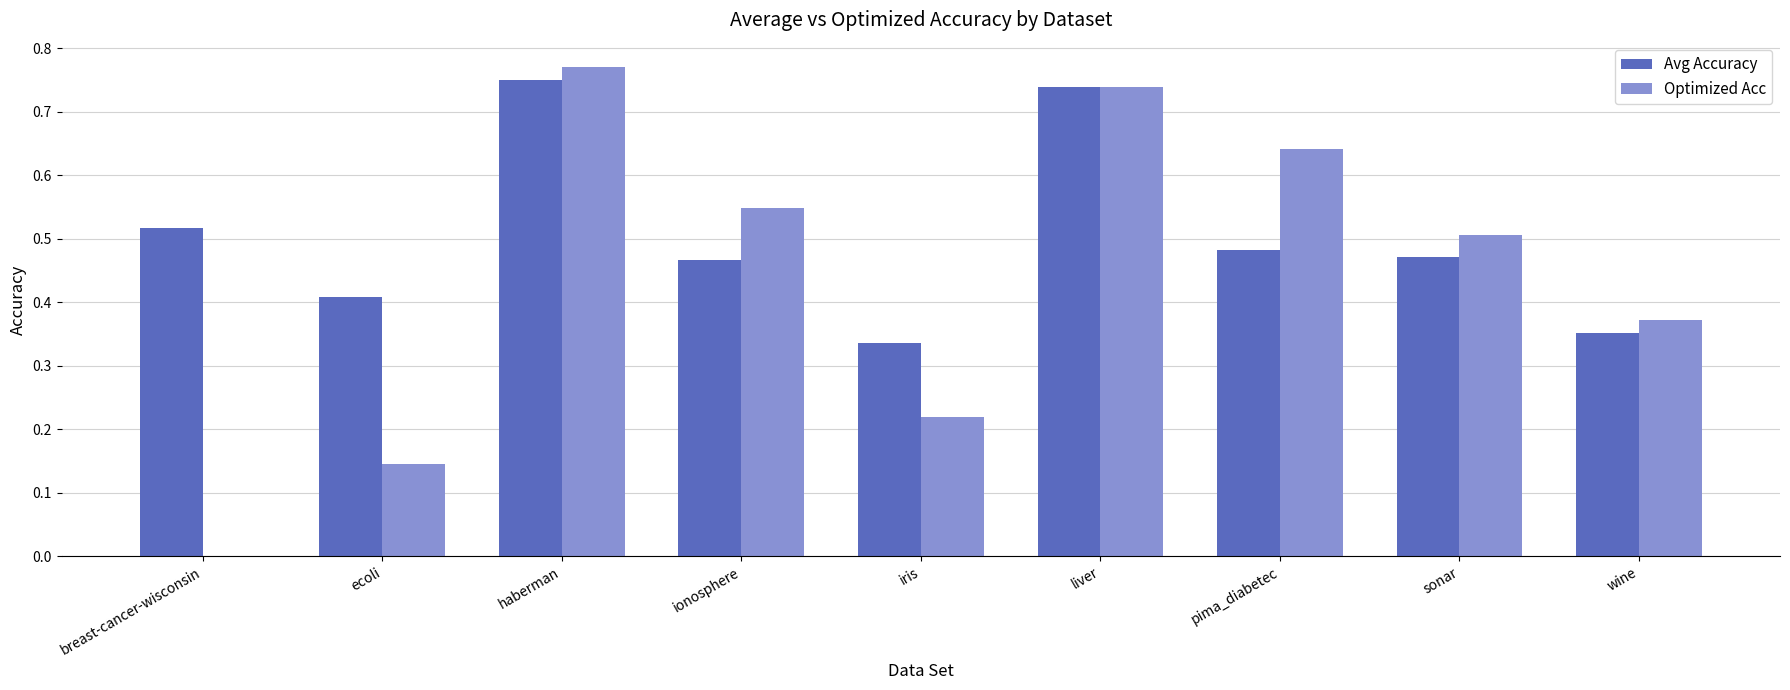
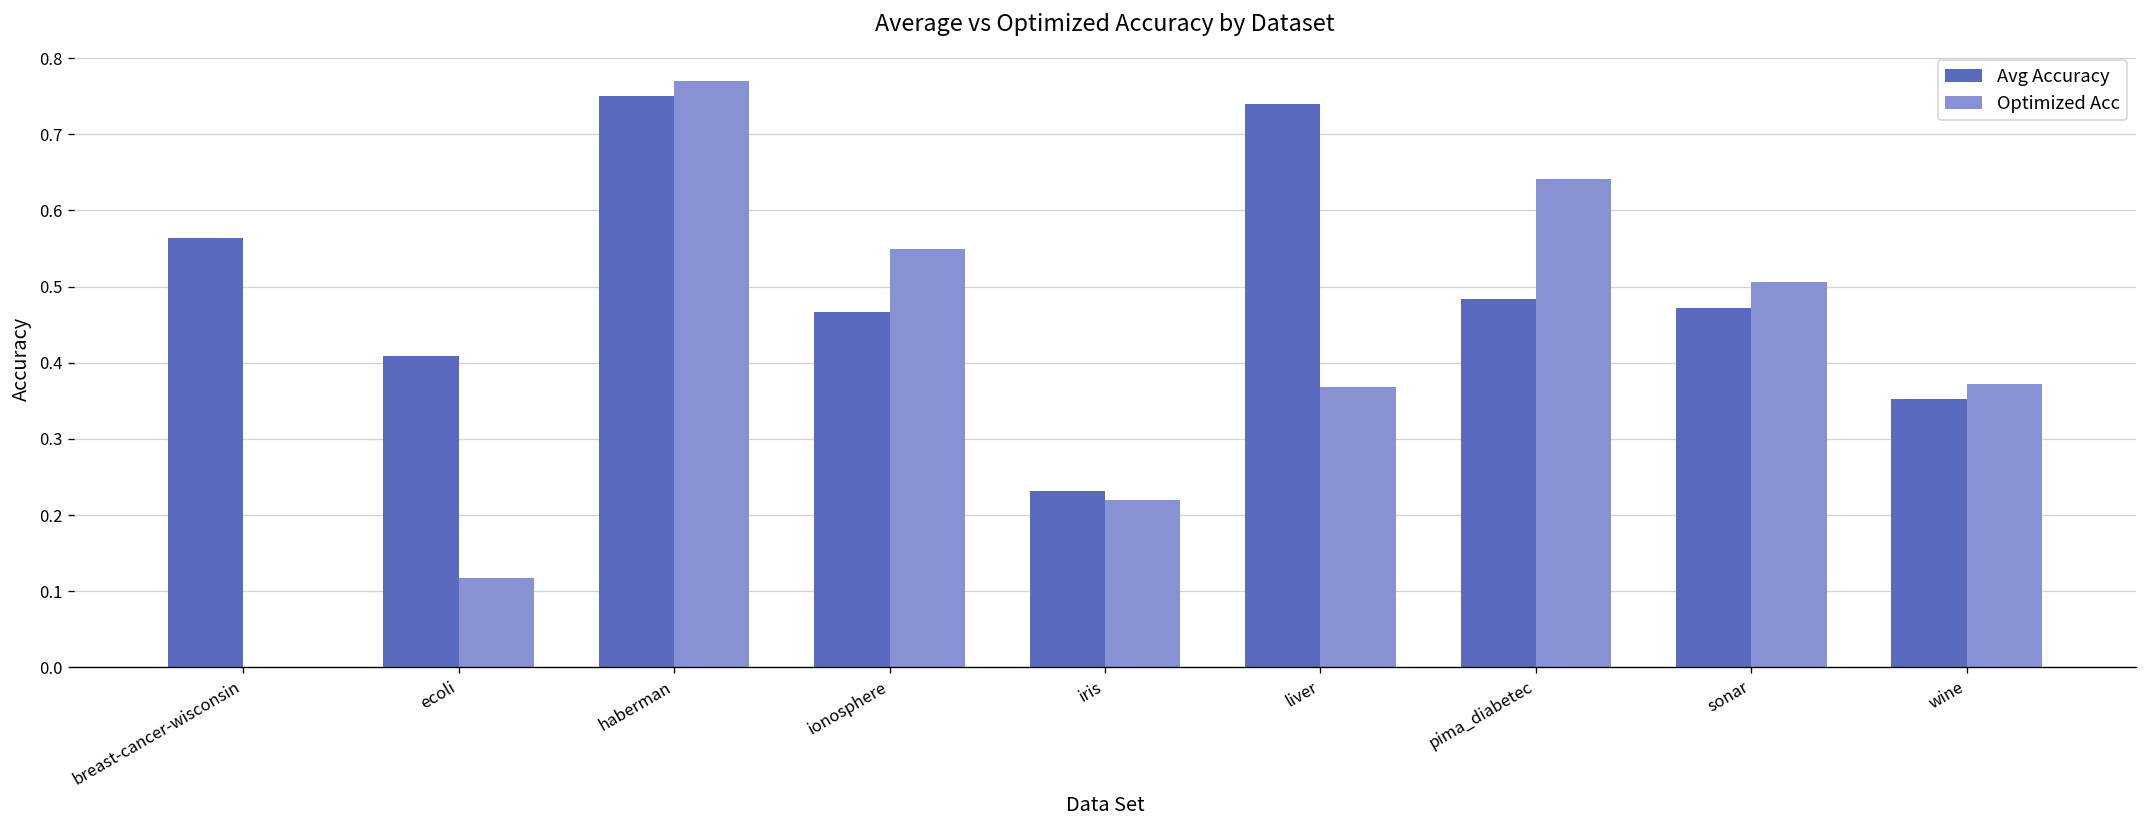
  {
    "Avg Accuracy": {
-     "breast-cancer-wisconsin": 0.52,
+     "breast-cancer-wisconsin": 0.56,
      "ecoli": 0.41,
      "haberman": 0.75,
      "ionosphere": 0.47,
-     "iris": 0.34,
+     "iris": 0.23,
      "liver": 0.74,
      "pima_diabetec": 0.48,
      "sonar": 0.47,
      "wine": 0.35
    },
    "Optimized Acc": {
      "breast-cancer-wisconsin": 0.00,
-     "ecoli": 0.15,
+     "ecoli": 0.12,
      "haberman": 0.77,
      "ionosphere": 0.55,
      "iris": 0.22,
-     "liver": 0.74,
+     "liver": 0.37,
      "pima_diabetec": 0.64,
      "sonar": 0.51,
      "wine": 0.37
    }
  }
